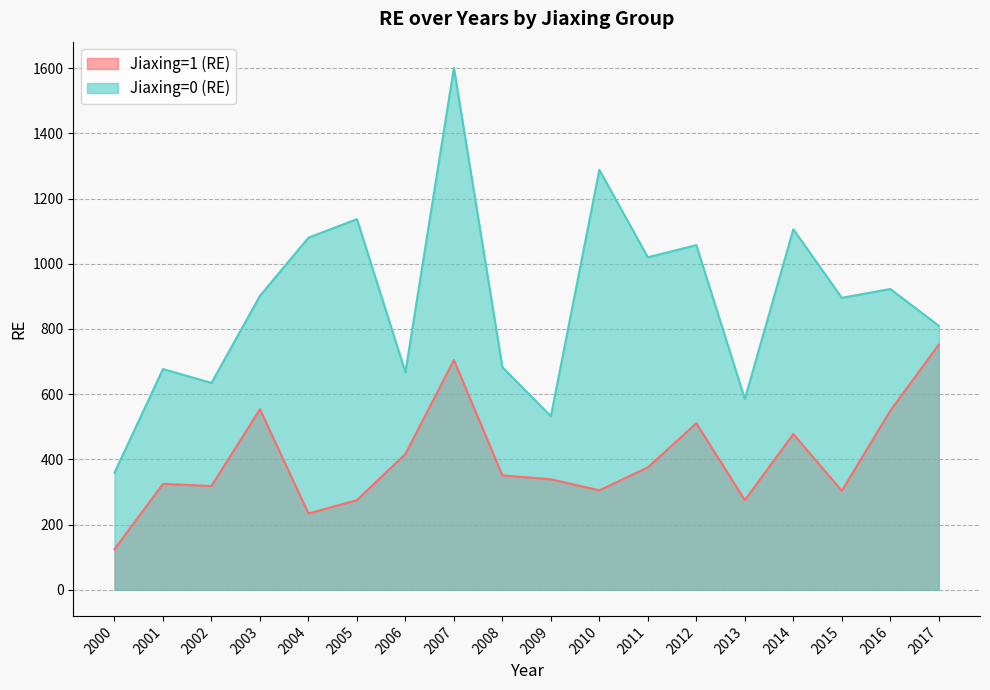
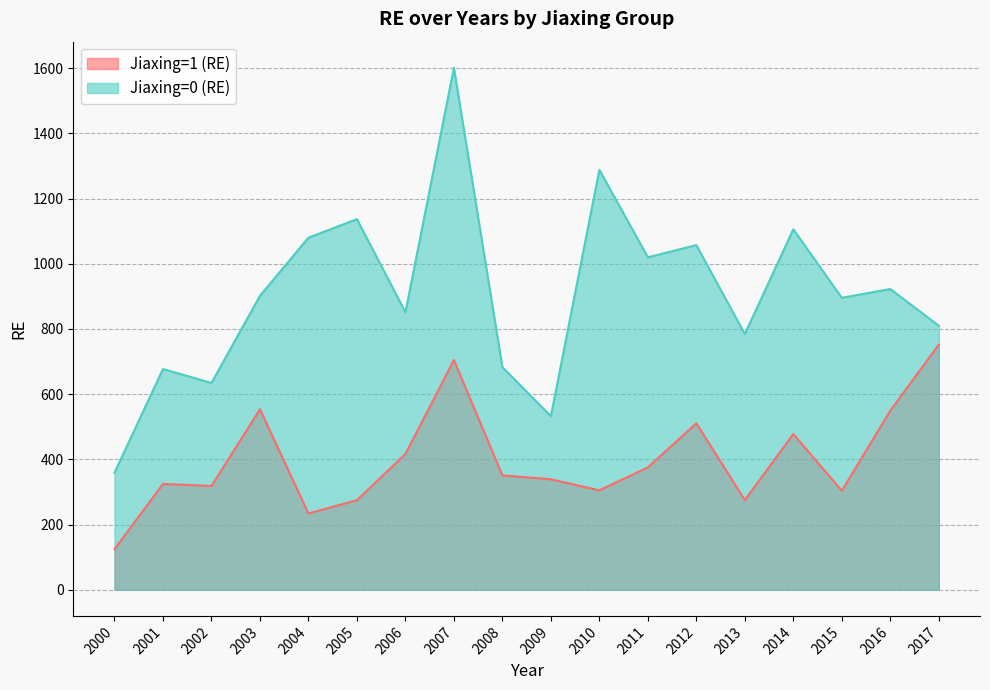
  {
    "Jiaxing=1 (RE)": {
      "2000": 120,
      "2001": 320,
      "2002": 320,
      "2003": 550,
      "2004": 230,
      "2005": 270,
      "2006": 420,
      "2007": 700,
      "2008": 350,
      "2009": 340,
      "2010": 300,
      "2011": 380,
      "2012": 510,
      "2013": 280,
      "2014": 480,
      "2015": 300,
      "2016": 550,
      "2017": 750
    },
    "Jiaxing=0 (RE)": {
      "2000": 360,
      "2001": 680,
      "2002": 630,
      "2003": 900,
      "2004": 1080,
      "2005": 1140,
-     "2006": 670,
+     "2006": 850,
      "2007": 1600,
      "2008": 680,
      "2009": 530,
      "2010": 1290,
      "2011": 1020,
      "2012": 1060,
-     "2013": 590,
+     "2013": 780,
      "2014": 1110,
      "2015": 900,
      "2016": 920,
      "2017": 810
    }
  }
